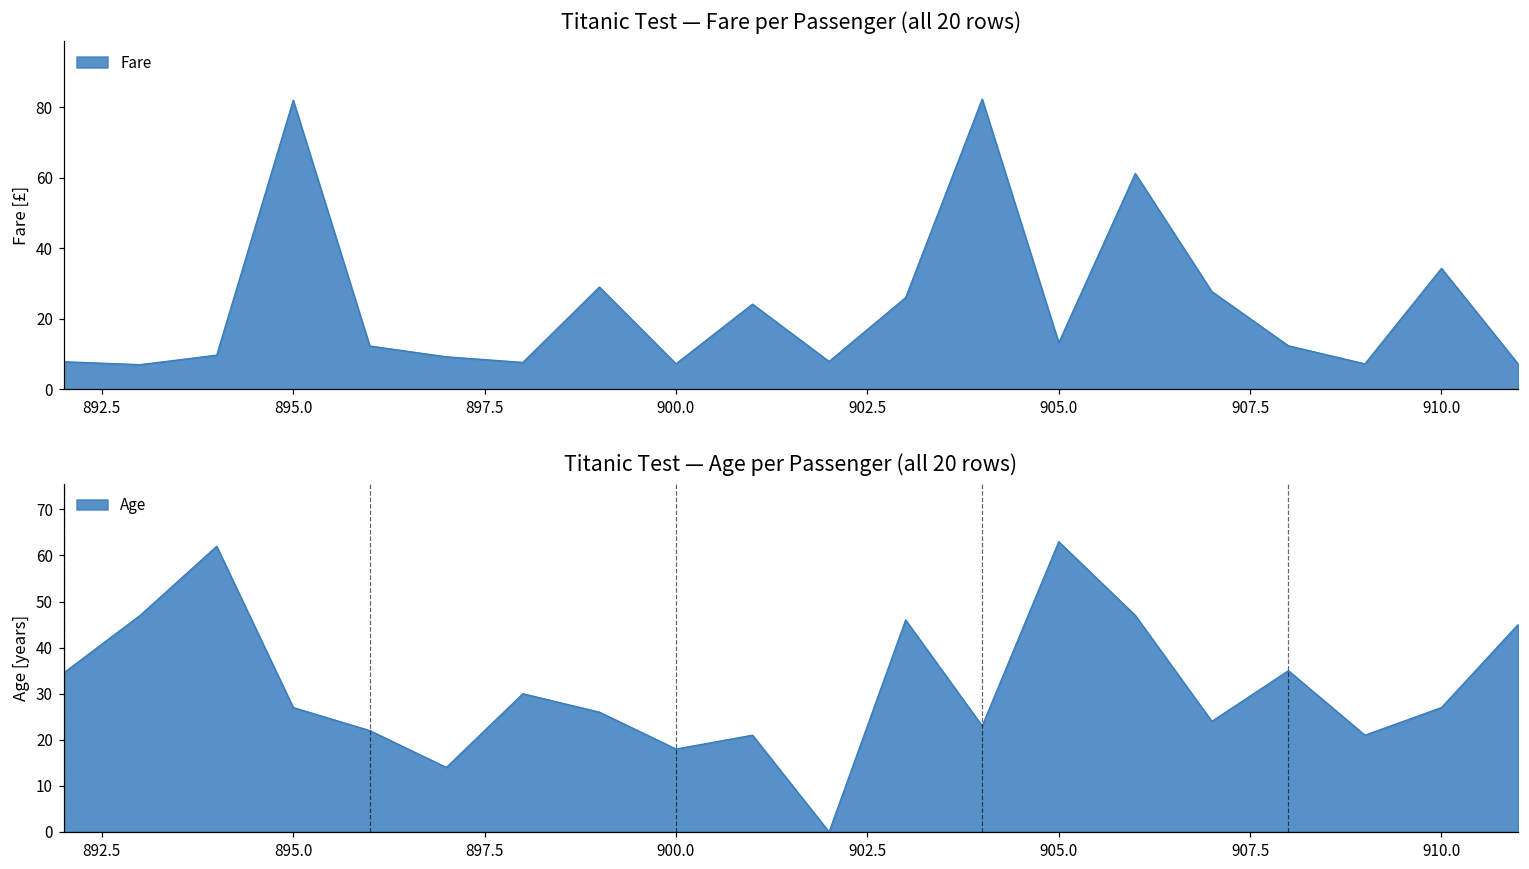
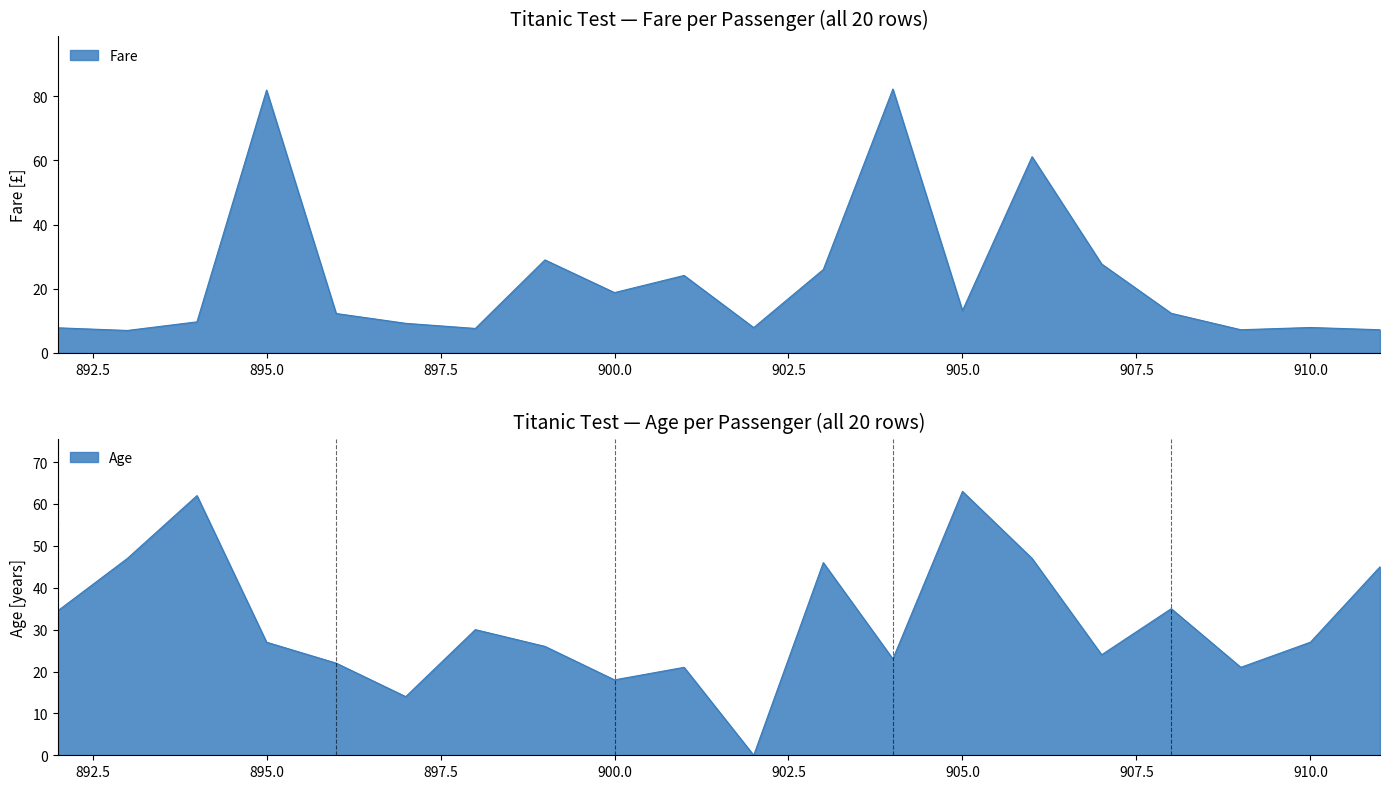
  {
    "Titanic Test — Fare per Passenger (all 20 rows)": {
      "895.0": 82,
-     "900.0": 7,
+     "900.0": 19,
      "905.0": 13,
-     "910.0": 34
+     "910.0": 8
    },
    "Titanic Test — Age per Passenger (all 20 rows)": {
      "895.0": 27,
      "900.0": 18,
      "905.0": 63,
      "910.0": 27
    }
  }
